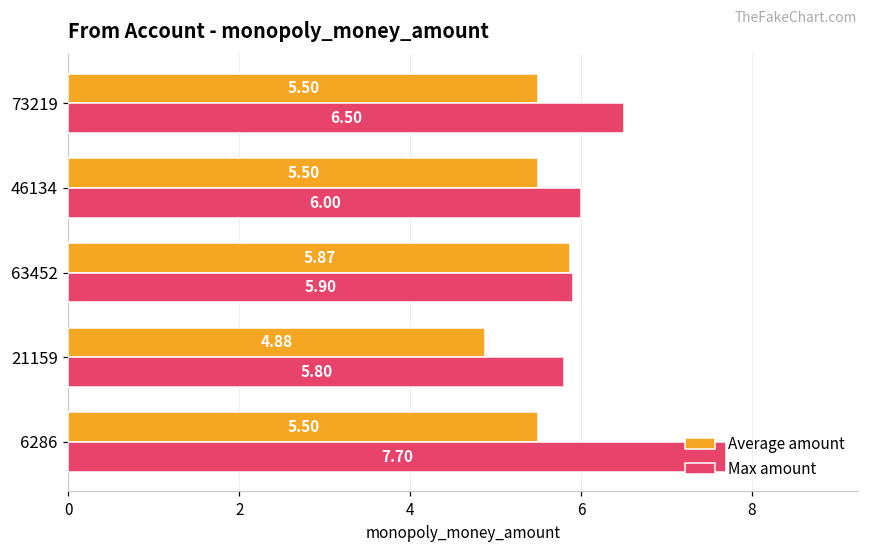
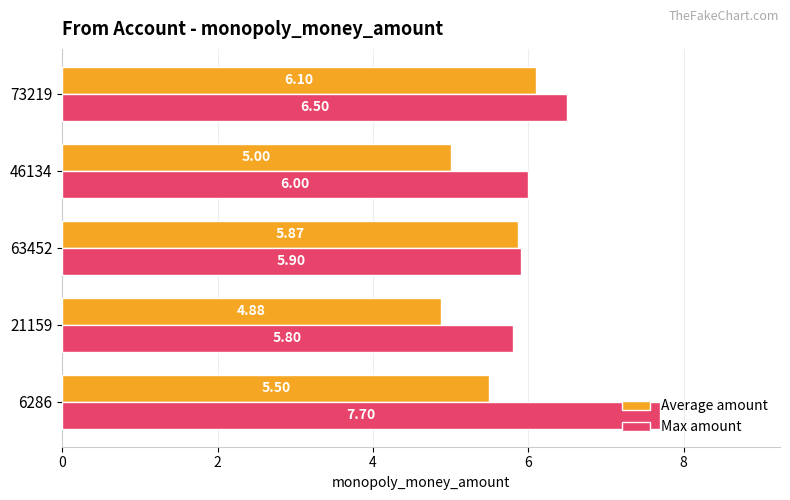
  {
    "Average amount": {
-     "73219": 5.50,
-     "46134": 5.50,
+     "73219": 6.10,
+     "46134": 5.00,
      "63452": 5.87,
      "21159": 4.88,
      "6286": 5.50
    },
    "Max amount": {
      "73219": 6.50,
      "46134": 6.00,
      "63452": 5.90,
      "21159": 5.80,
      "6286": 7.70
    }
  }
